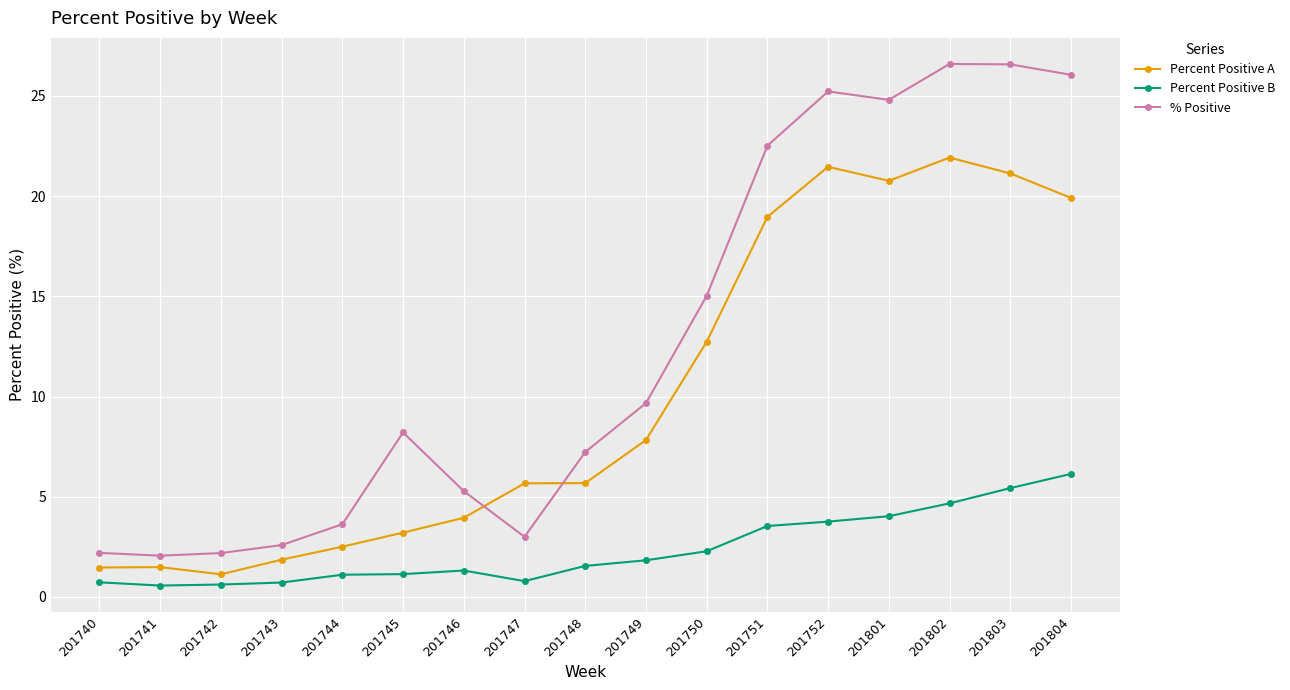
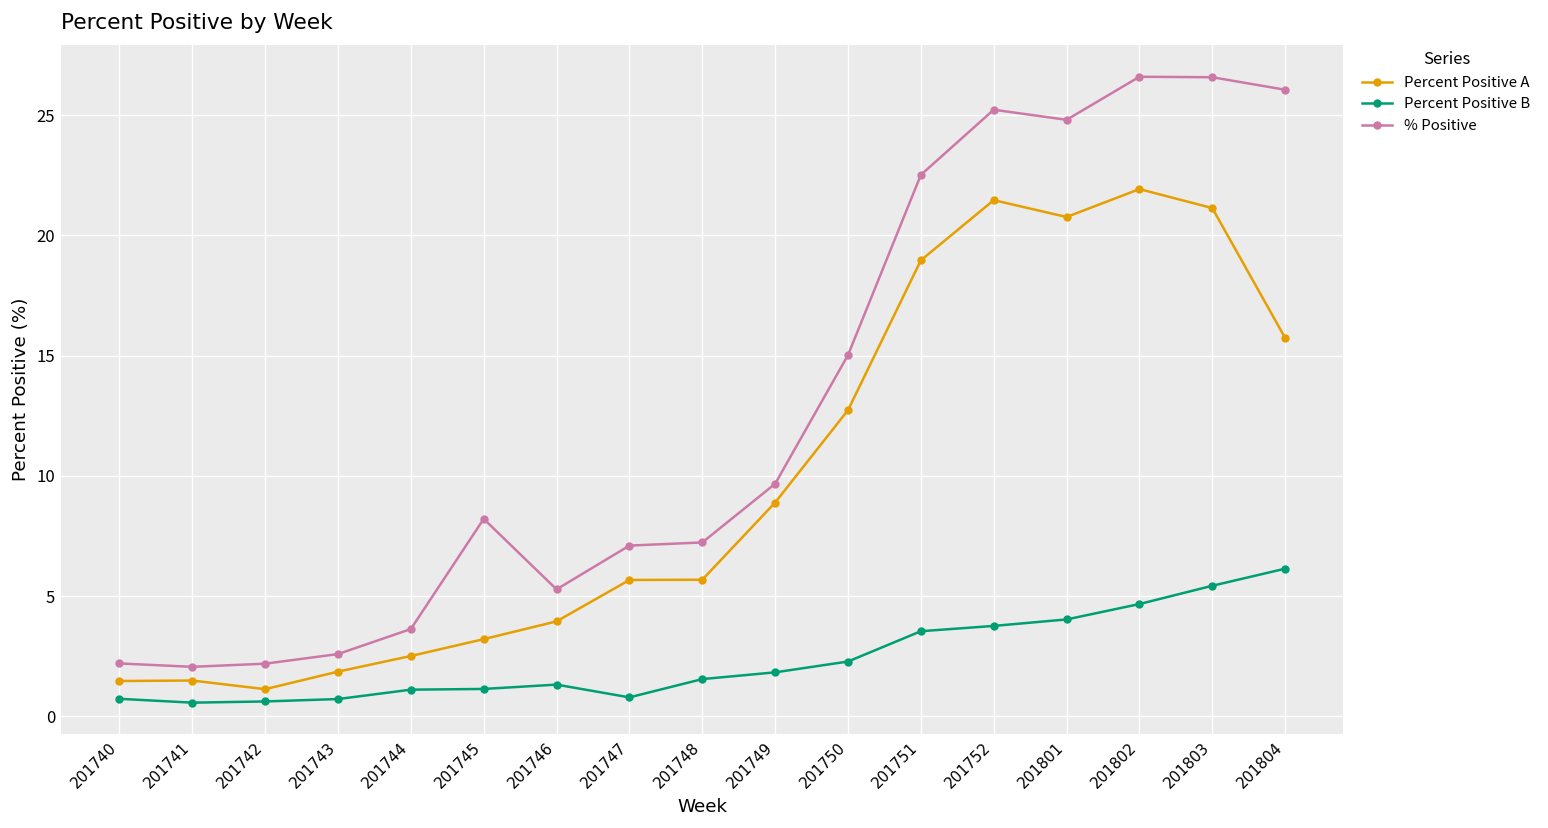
  {
    "Percent Positive A": {
      "201740": 1.5,
      "201741": 1.5,
      "201742": 1.1,
      "201743": 1.9,
      "201744": 2.5,
      "201745": 3.2,
      "201746": 4.0,
      "201747": 5.7,
      "201748": 5.7,
-     "201749": 7.8,
+     "201749": 8.9,
      "201750": 12.7,
      "201751": 19.0,
      "201752": 21.5,
      "201801": 20.8,
      "201802": 21.9,
      "201803": 21.1,
-     "201804": 19.9
+     "201804": 15.7
    },
    "Percent Positive B": {
      "201740": 0.7,
      "201741": 0.6,
      "201742": 0.6,
      "201743": 0.7,
      "201744": 1.1,
      "201745": 1.1,
      "201746": 1.3,
      "201747": 0.8,
      "201748": 1.6,
      "201749": 1.8,
      "201750": 2.3,
      "201751": 3.5,
      "201752": 3.8,
      "201801": 4.0,
      "201802": 4.7,
      "201803": 5.4,
      "201804": 6.1
    },
    "% Positive": {
      "201740": 2.2,
      "201741": 2.1,
      "201742": 2.2,
      "201743": 2.6,
      "201744": 3.6,
      "201745": 8.2,
      "201746": 5.3,
-     "201747": 3.0,
+     "201747": 7.1,
      "201748": 7.2,
      "201749": 9.7,
      "201750": 15.0,
      "201751": 22.5,
      "201752": 25.2,
      "201801": 24.8,
      "201802": 26.6,
      "201803": 26.6,
      "201804": 26.1
    }
  }
